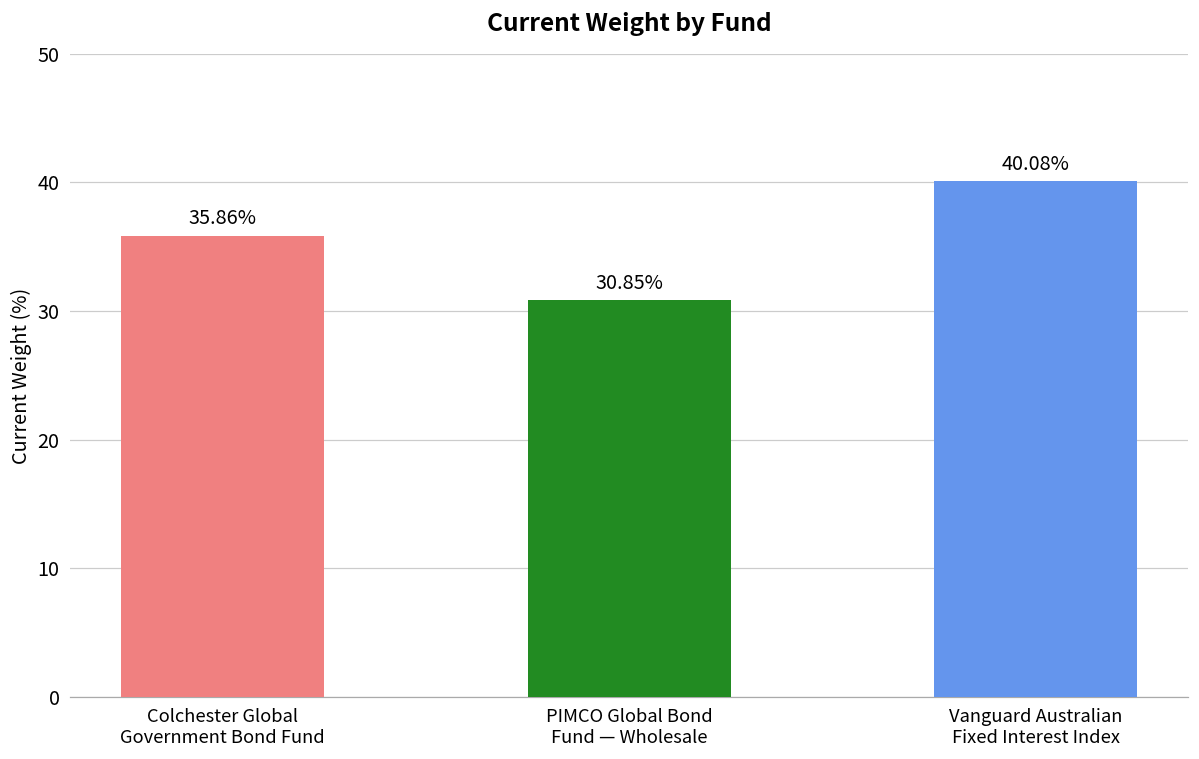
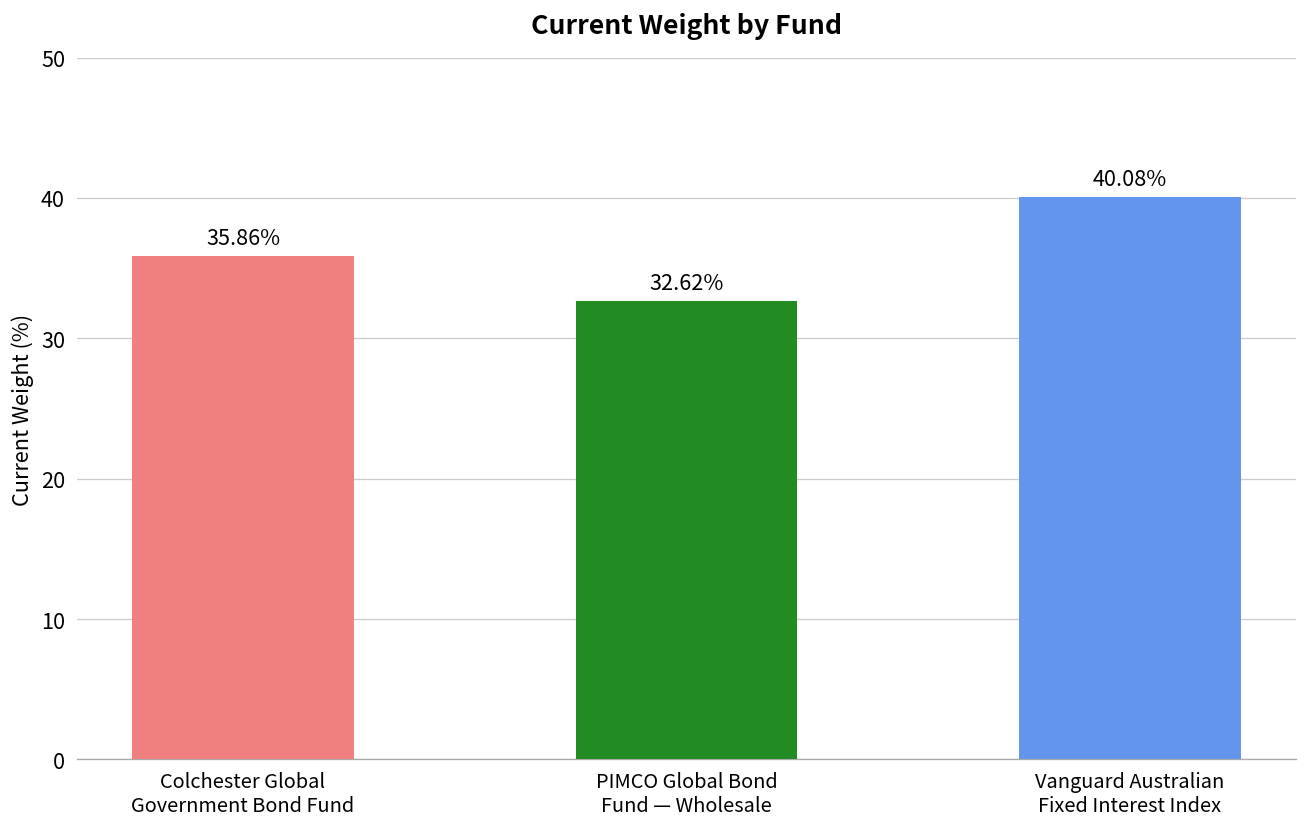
  {
    "Colchester Global Government Bond Fund": "35.86%",
-   "PIMCO Global Bond Fund — Wholesale": "30.85%",
+   "PIMCO Global Bond Fund — Wholesale": "32.62%",
    "Vanguard Australian Fixed Interest Index": "40.08%"
  }
